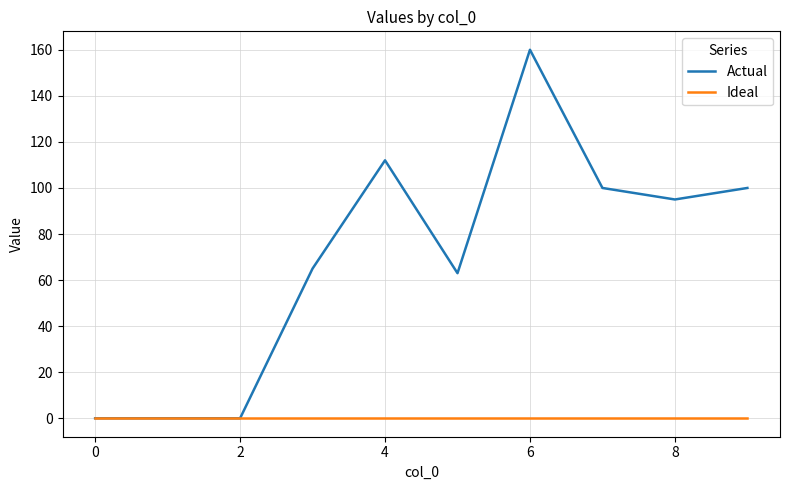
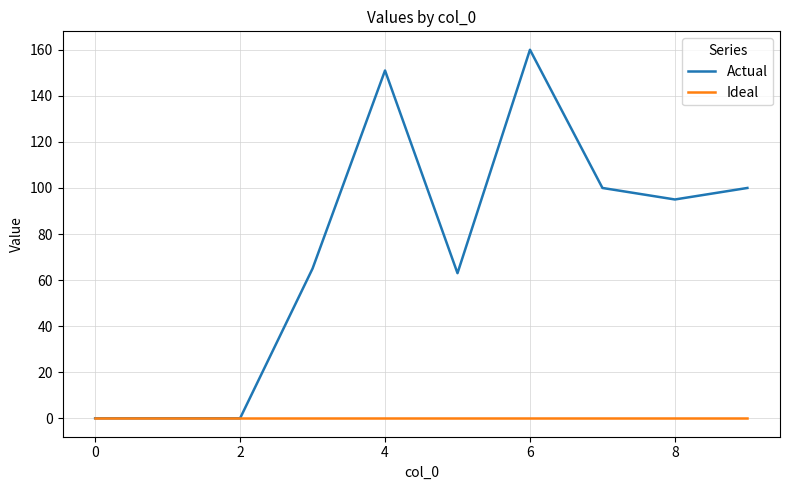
  {
    "Actual": {
-     "4": 112,
+     "4": 151,
      "6": 160,
      "8": 95
    },
    "Ideal": {
      "4": 0,
      "6": 0,
      "8": 0
    }
  }
